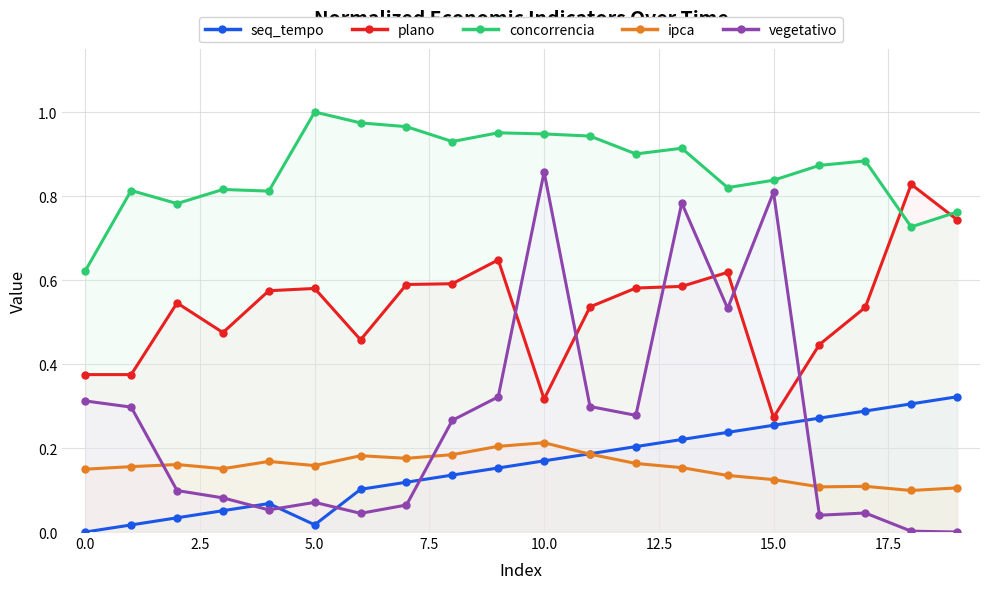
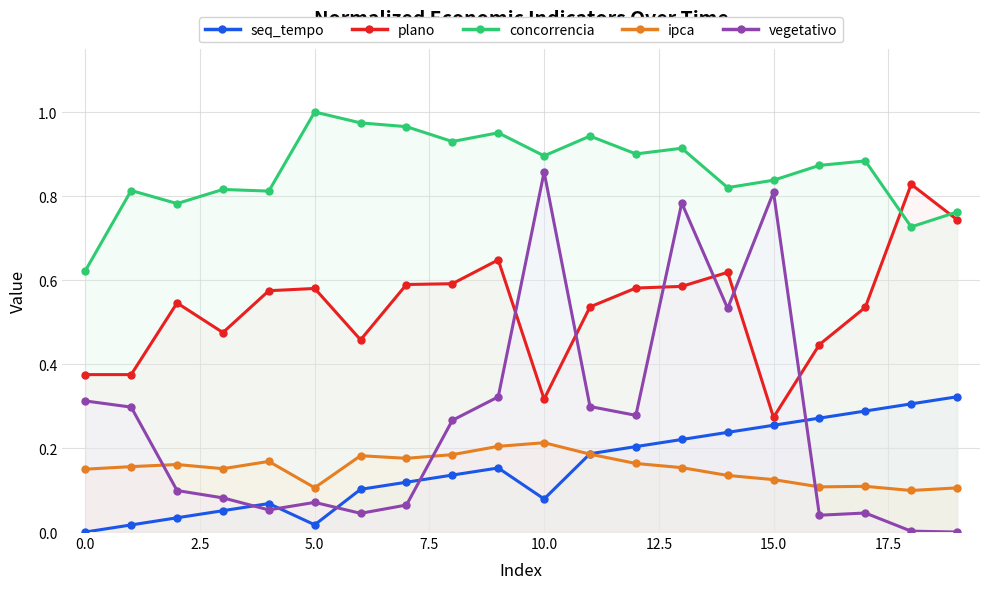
  {
    "seq_tempo": {
      "0.0": 0.00,
      "5.0": 0.02,
-     "10.0": 0.17,
+     "10.0": 0.08,
      "15.0": 0.25
    },
    "plano": {
      "0.0": 0.37,
      "5.0": 0.58,
      "10.0": 0.32,
      "15.0": 0.27
    },
    "concorrencia": {
      "0.0": 0.62,
      "5.0": 1.00,
-     "10.0": 0.95,
+     "10.0": 0.90,
      "15.0": 0.84
    },
    "ipca": {
      "0.0": 0.15,
-     "5.0": 0.16,
+     "5.0": 0.11,
      "10.0": 0.21,
      "15.0": 0.12
    },
    "vegetativo": {
      "0.0": 0.31,
      "5.0": 0.07,
      "10.0": 0.86,
      "15.0": 0.81
    }
  }
